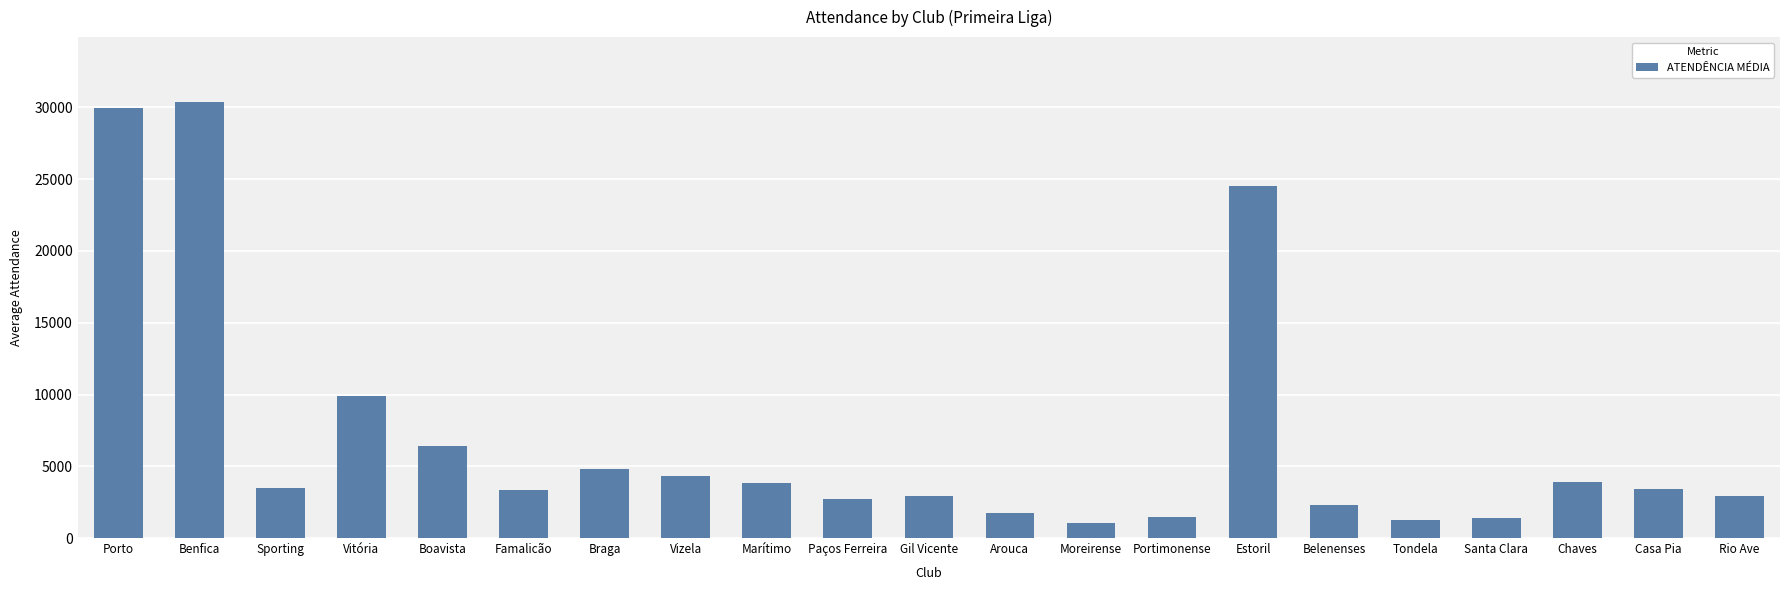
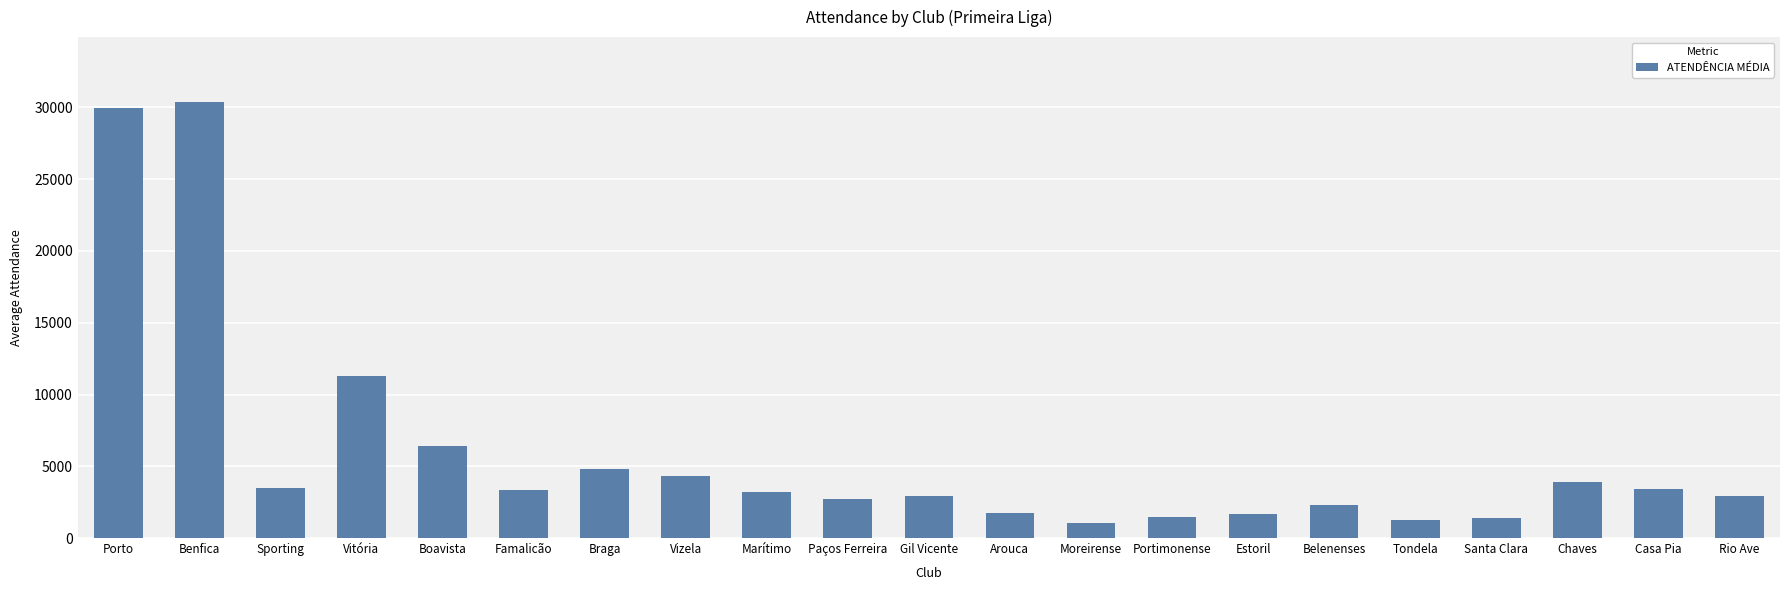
  {
    "Porto": 29900,
    "Benfica": 30400,
    "Sporting": 3500,
-   "Vitória": 9900,
+   "Vitória": 11300,
    "Boavista": 6400,
    "Famalicão": 3300,
    "Braga": 4800,
    "Vizela": 4300,
-   "Marítimo": 3800,
+   "Marítimo": 3200,
    "Paços Ferreira": 2700,
    "Gil Vicente": 2900,
    "Arouca": 1700,
    "Moreirense": 1000,
    "Portimonense": 1400,
-   "Estoril": 24500,
+   "Estoril": 1700,
    "Belenenses": 2300,
    "Tondela": 1300,
    "Santa Clara": 1400,
    "Chaves": 3900,
    "Casa Pia": 3400,
    "Rio Ave": 2900
  }
